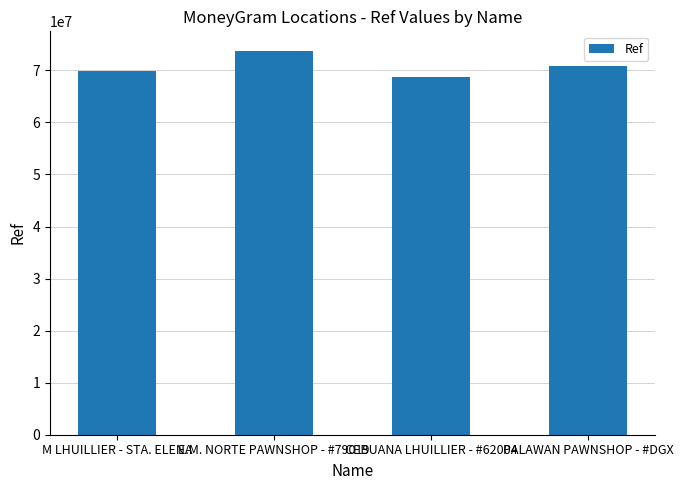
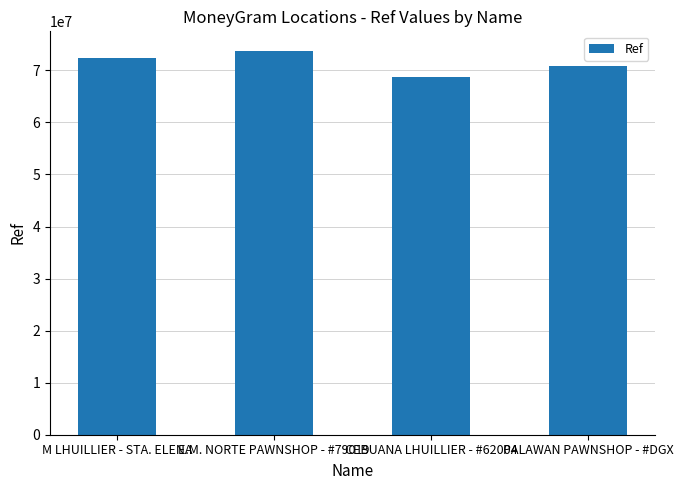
  {
-   "M LHUILLIER - STA. ELENA": 70000000,
+   "M LHUILLIER - STA. ELENA": 72000000,
    "E.M. NORTE PAWNSHOP - #79019": 74000000,
    "CEBUANA LHUILLIER - #62004": 69000000,
    "PALAWAN PAWNSHOP - #DGX": 71000000
  }
